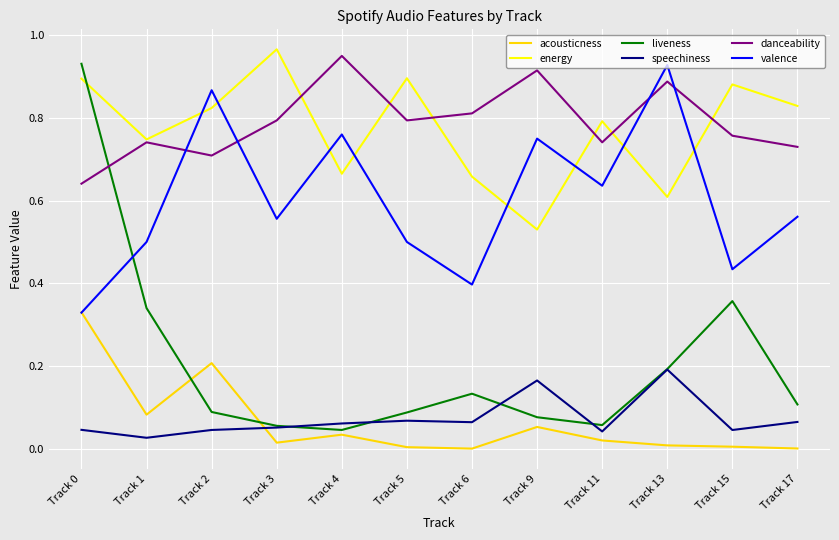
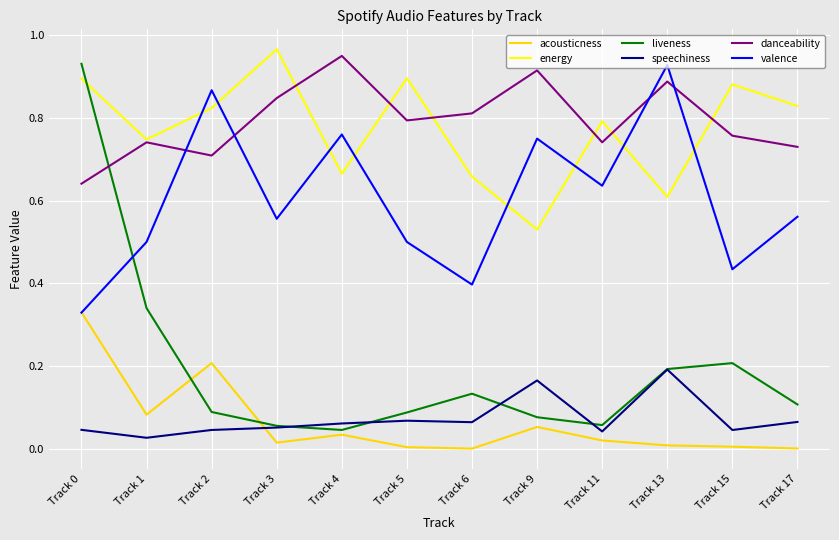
  {
    "liveness": {
      "Track 0": 0.93,
      "Track 1": 0.34,
      "Track 2": 0.09,
      "Track 4": 0.05,
      "Track 5": 0.09,
      "Track 6": 0.13,
      "Track 9": 0.08,
      "Track 11": 0.06,
-     "Track 15": 0.36,
+     "Track 15": 0.21,
      "Track 17": 0.11
    },
    "speechiness": {
      "Track 0": 0.05,
      "Track 1": 0.03,
      "Track 2": 0.05,
      "Track 4": 0.06,
      "Track 5": 0.07,
      "Track 6": 0.06,
      "Track 9": 0.17,
      "Track 11": 0.04,
      "Track 15": 0.05,
      "Track 17": 0.06
    },
    "danceability": {
      "Track 0": 0.64,
      "Track 1": 0.74,
      "Track 2": 0.71,
-     "Track 3": 0.79,
+     "Track 3": 0.85,
      "Track 4": 0.95,
      "Track 5": 0.79,
      "Track 6": 0.81,
      "Track 9": 0.92,
      "Track 11": 0.74,
      "Track 13": 0.89,
      "Track 15": 0.76,
      "Track 17": 0.73
    },
    "valence": {
      "Track 1": 0.50,
      "Track 2": 0.87,
      "Track 3": 0.56,
      "Track 4": 0.76,
      "Track 5": 0.50,
      "Track 6": 0.40,
      "Track 9": 0.75,
      "Track 11": 0.64,
      "Track 15": 0.43,
      "Track 17": 0.56
    }
  }
